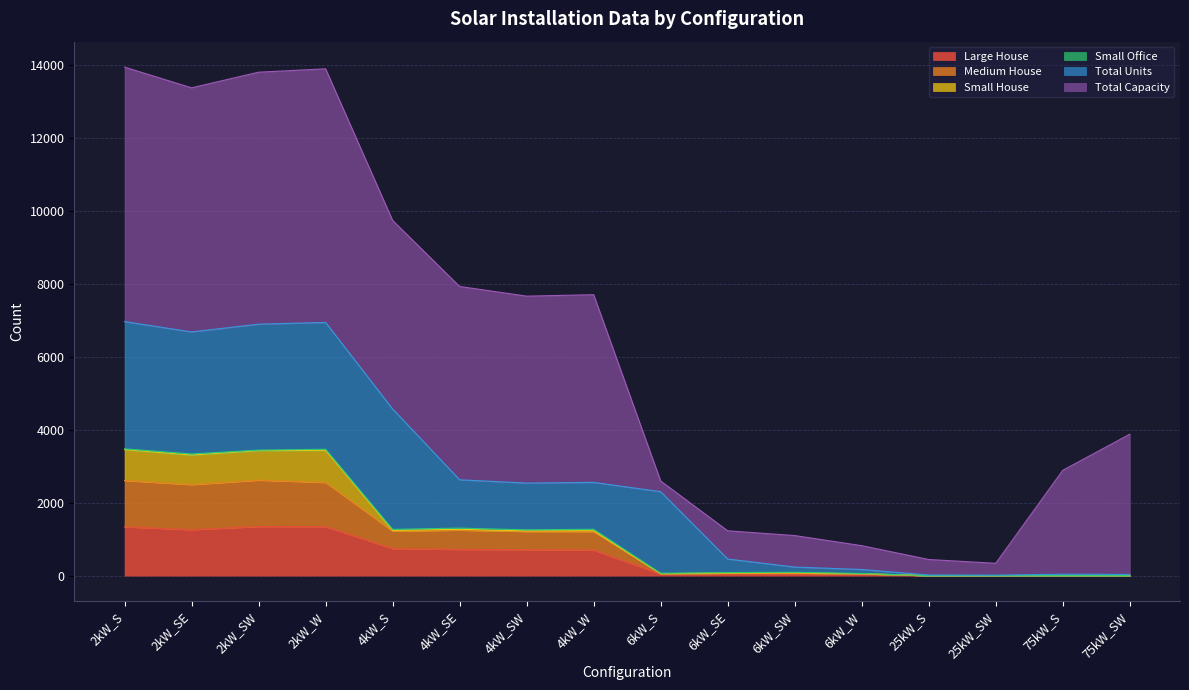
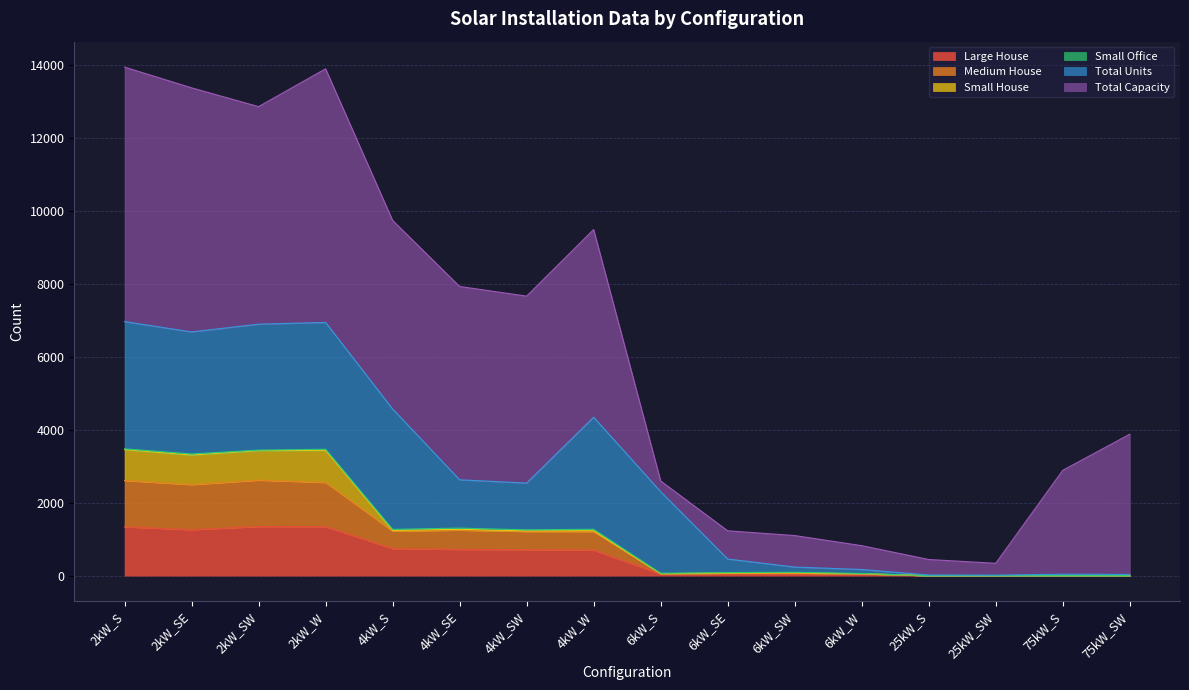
  {
    "Total Units": {
      "2kW_S": 3500,
      "2kW_SE": 3300,
      "2kW_SW": 3500,
      "2kW_W": 3500,
      "4kW_S": 3300,
      "4kW_SE": 1300,
      "4kW_SW": 1300,
-     "4kW_W": 1300,
+     "4kW_W": 3100,
      "6kW_S": 2200,
      "6kW_SE": 400,
      "6kW_SW": 100,
      "6kW_W": 100
    },
    "Total Capacity": {
      "2kW_S": 7000,
      "2kW_SE": 6700,
-     "2kW_SW": 6900,
+     "2kW_SW": 6000,
      "2kW_W": 7000,
      "4kW_S": 5200,
      "4kW_SE": 5300,
      "4kW_SW": 5100,
      "4kW_W": 5100,
      "6kW_S": 300,
      "6kW_SE": 800,
      "6kW_SW": 900,
      "6kW_W": 700,
      "25kW_S": 400,
      "25kW_SW": 300,
      "75kW_S": 2900,
      "75kW_SW": 3800
    }
  }
